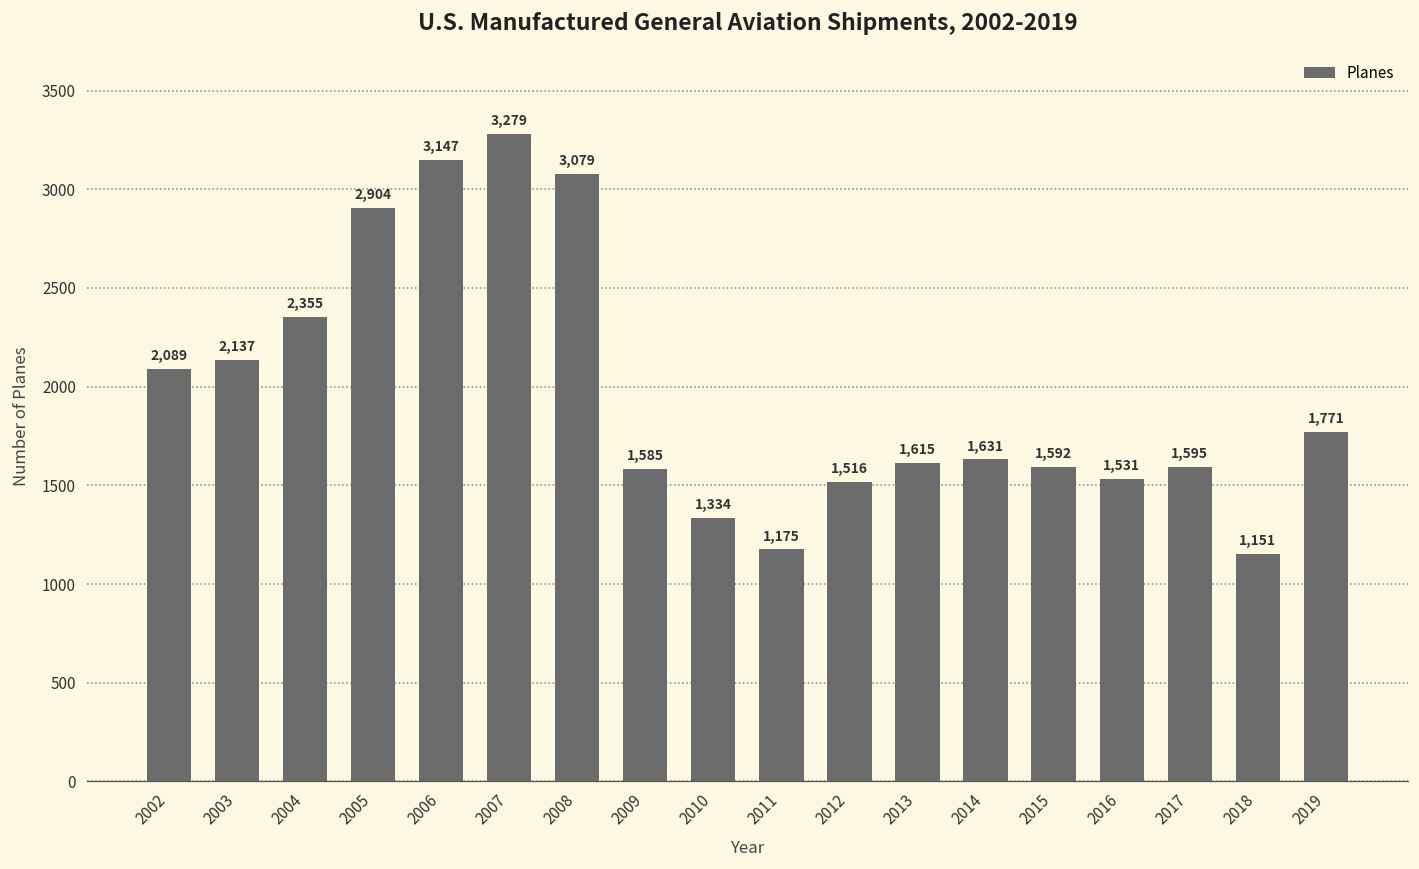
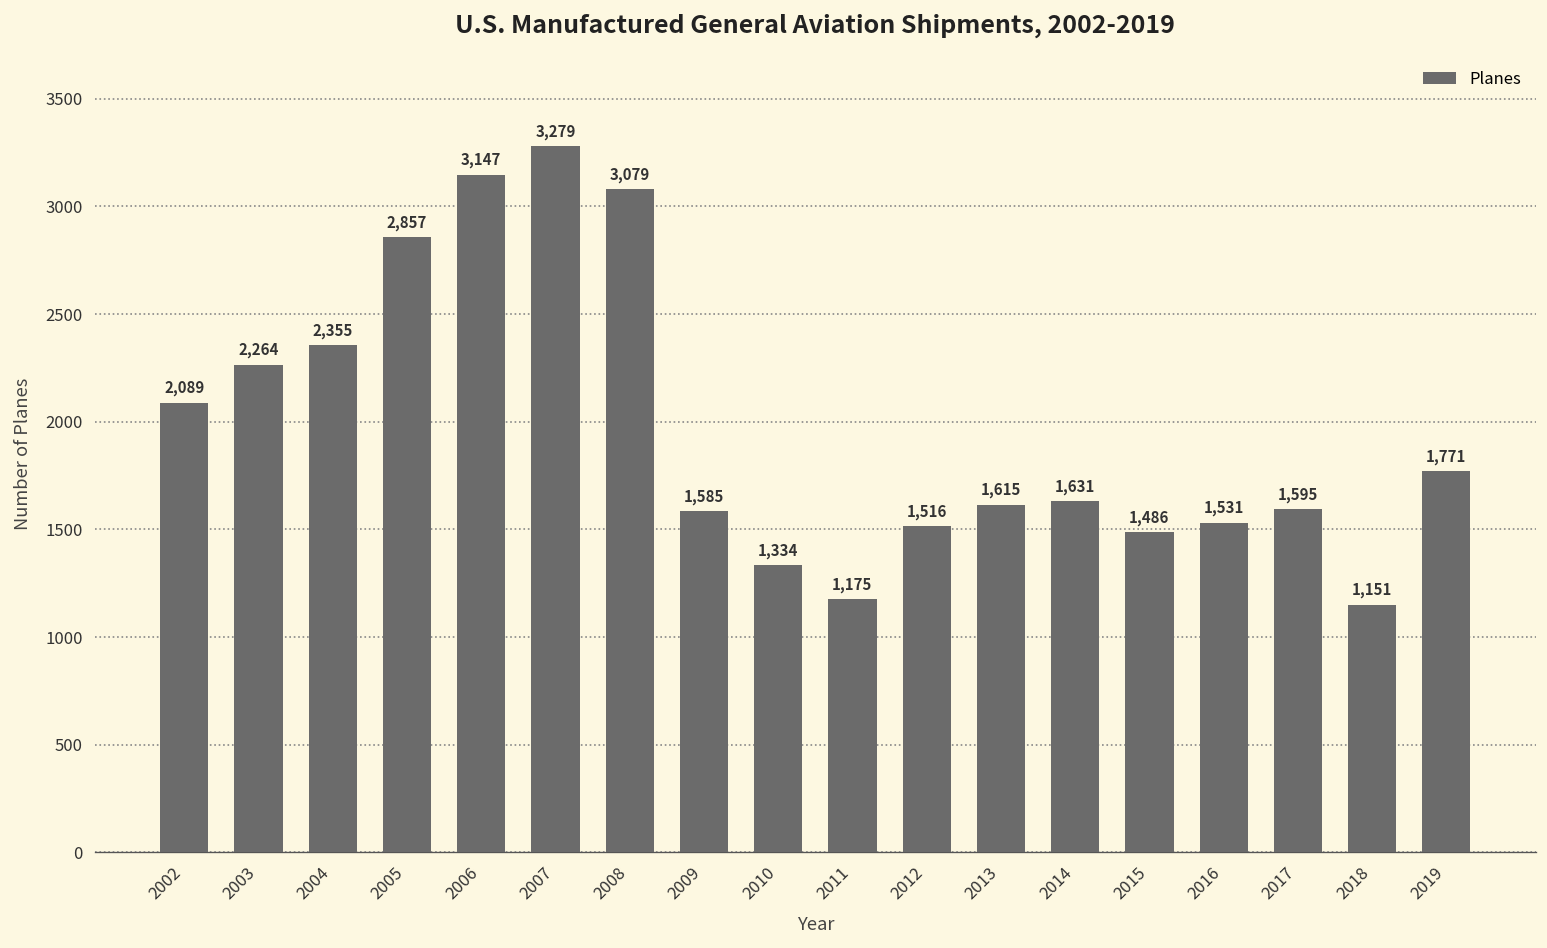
  {
    "2002": "2,089",
-   "2003": "2,137",
+   "2003": "2,264",
    "2004": "2,355",
-   "2005": "2,904",
+   "2005": "2,857",
    "2006": "3,147",
    "2007": "3,279",
    "2008": "3,079",
    "2009": "1,585",
    "2010": "1,334",
    "2011": "1,175",
    "2012": "1,516",
    "2013": "1,615",
    "2014": "1,631",
-   "2015": "1,592",
+   "2015": "1,486",
    "2016": "1,531",
    "2017": "1,595",
    "2018": "1,151",
    "2019": "1,771"
  }
